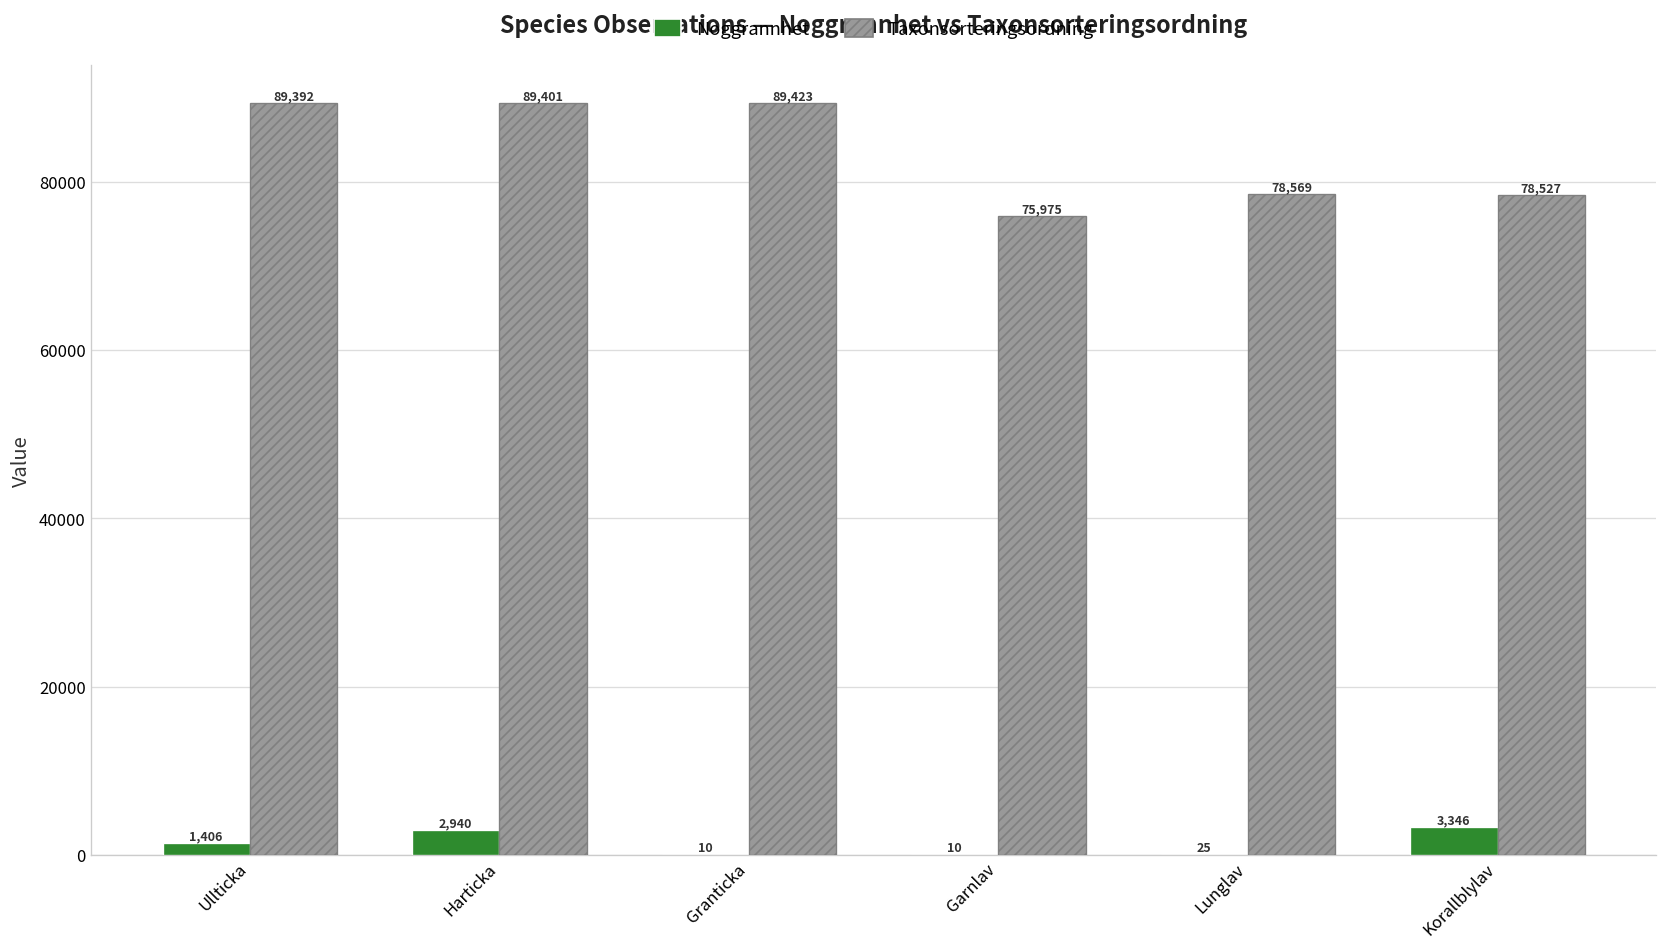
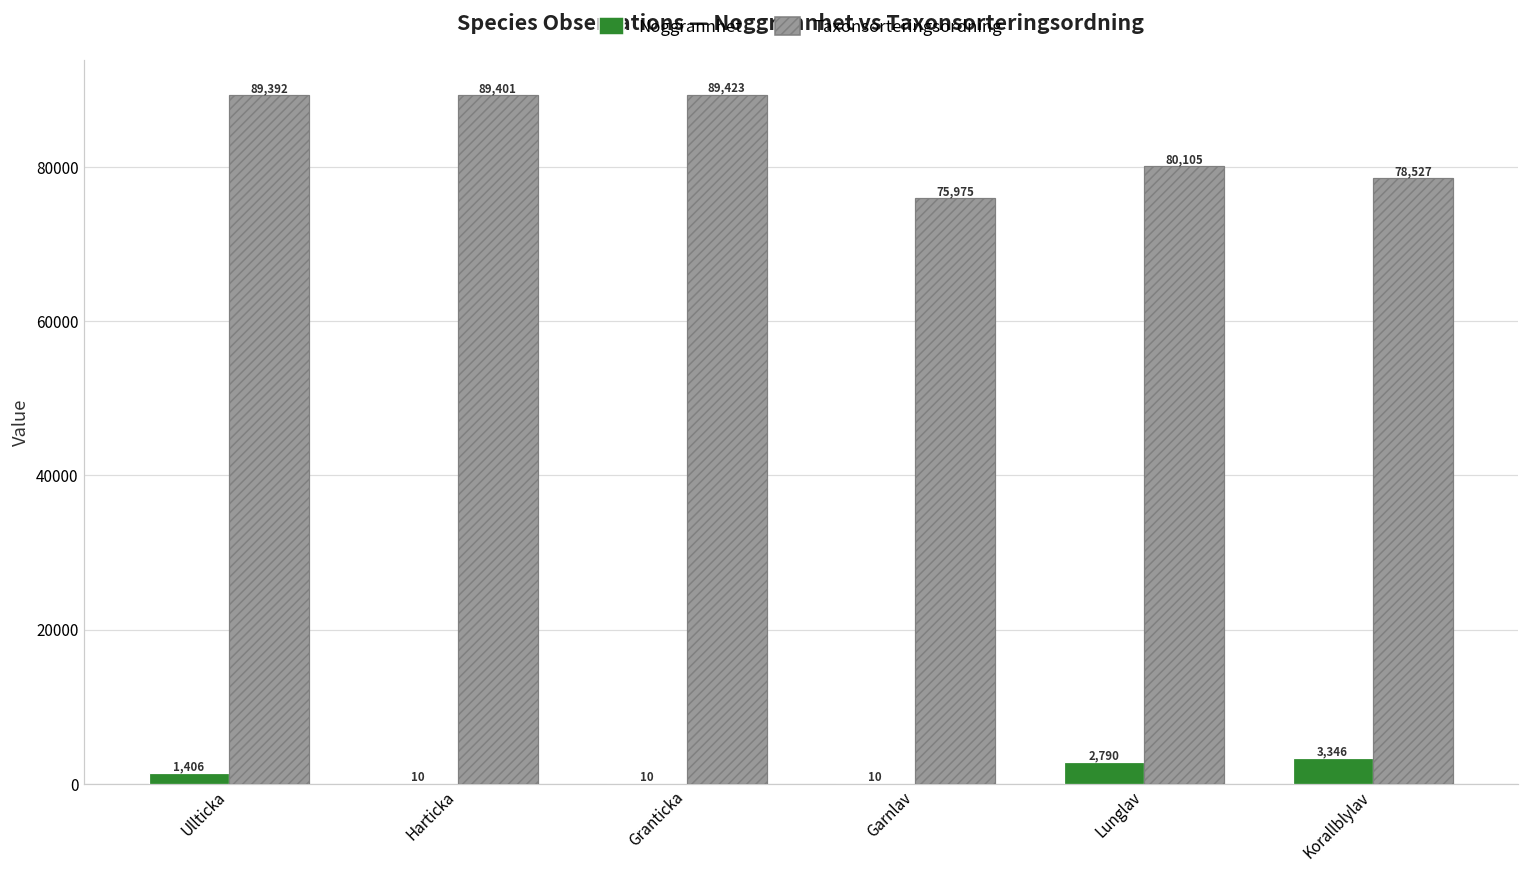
  {
    "Noggrannhet": {
      "Ullticka": "1,406",
-     "Harticka": "2,940",
+     "Harticka": "10",
      "Granticka": "10",
      "Garnlav": "10",
-     "Lunglav": "25",
+     "Lunglav": "2,790",
      "Korallblylav": "3,346"
    },
    "Taxonsorteringsordning": {
      "Ullticka": "89,392",
      "Harticka": "89,401",
      "Granticka": "89,423",
      "Garnlav": "75,975",
-     "Lunglav": "78,569",
+     "Lunglav": "80,105",
      "Korallblylav": "78,527"
    }
  }
